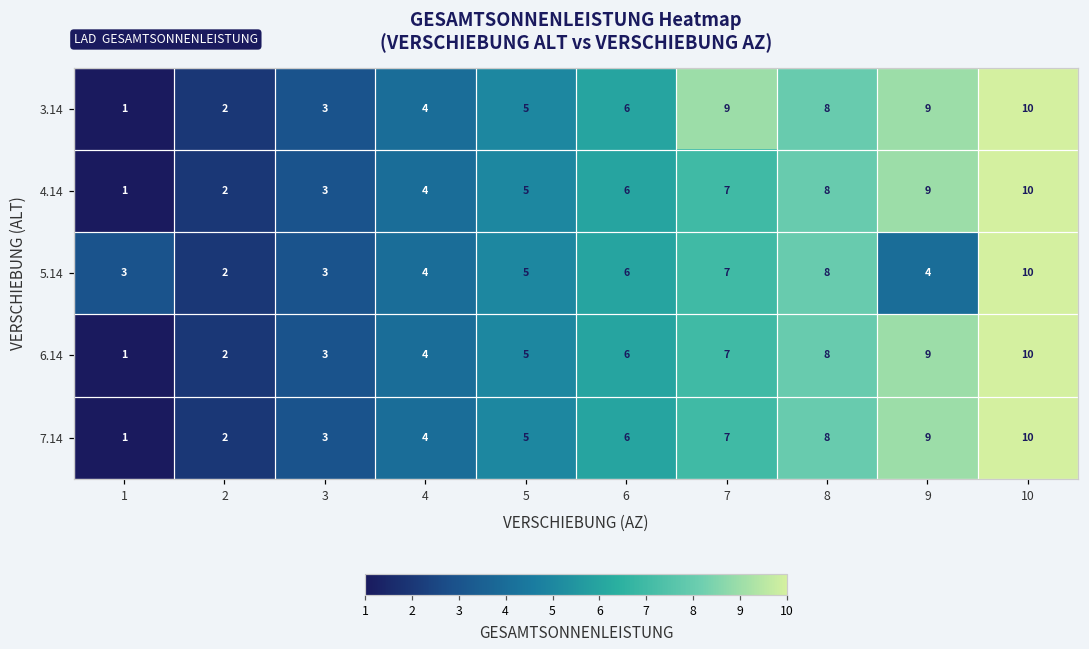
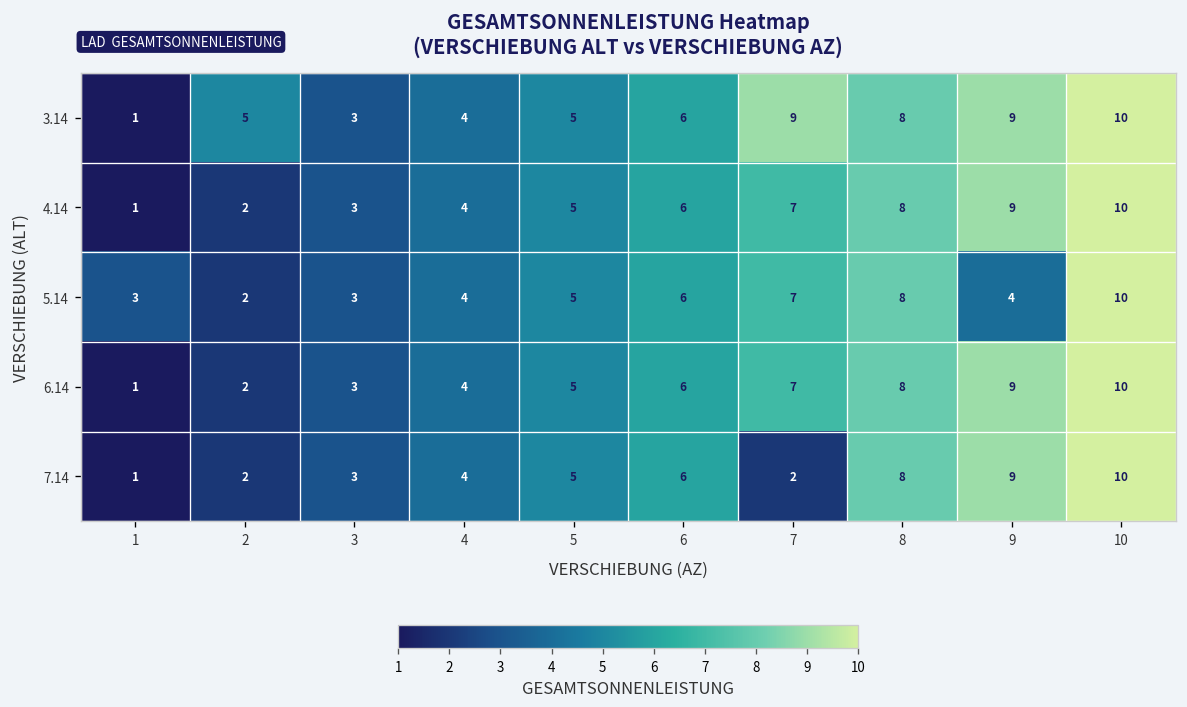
  {
    "3.14": {
      "1": 1,
-     "2": 2,
+     "2": 5,
      "3": 3,
      "4": 4,
      "5": 5,
      "6": 6,
      "7": 9,
      "8": 8,
      "9": 9,
      "10": 10
    },
    "4.14": {
      "1": 1,
      "2": 2,
      "3": 3,
      "4": 4,
      "5": 5,
      "6": 6,
      "7": 7,
      "8": 8,
      "9": 9,
      "10": 10
    },
    "5.14": {
      "1": 3,
      "2": 2,
      "3": 3,
      "4": 4,
      "5": 5,
      "6": 6,
      "7": 7,
      "8": 8,
      "9": 4,
      "10": 10
    },
    "6.14": {
      "1": 1,
      "2": 2,
      "3": 3,
      "4": 4,
      "5": 5,
      "6": 6,
      "7": 7,
      "8": 8,
      "9": 9,
      "10": 10
    },
    "7.14": {
      "1": 1,
      "2": 2,
      "3": 3,
      "4": 4,
      "5": 5,
      "6": 6,
-     "7": 7,
+     "7": 2,
      "8": 8,
      "9": 9,
      "10": 10
    }
  }
